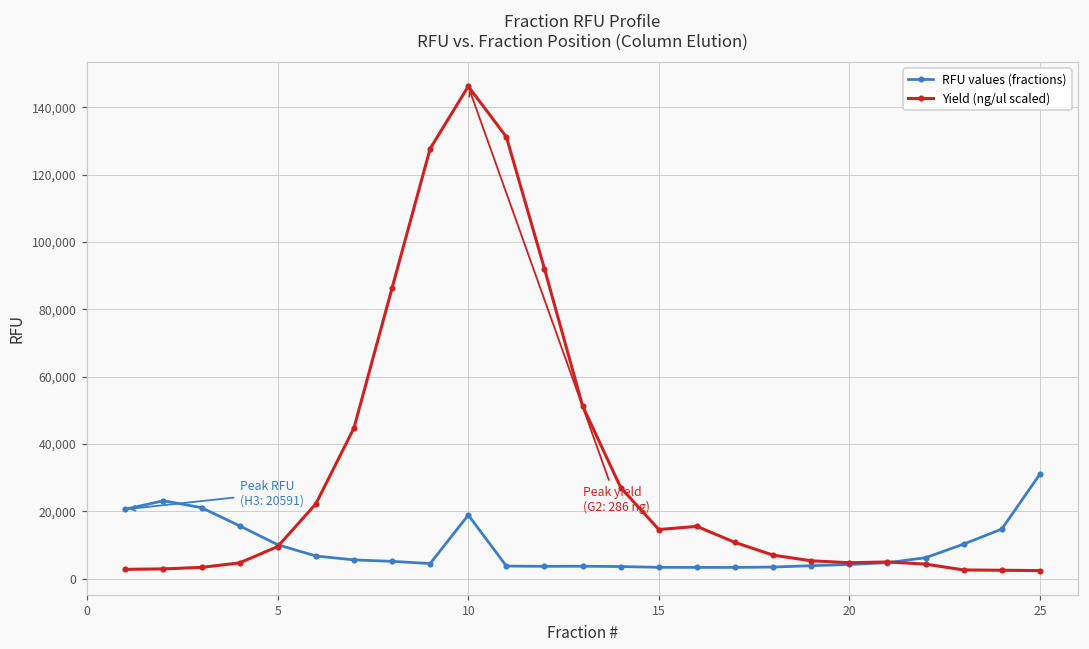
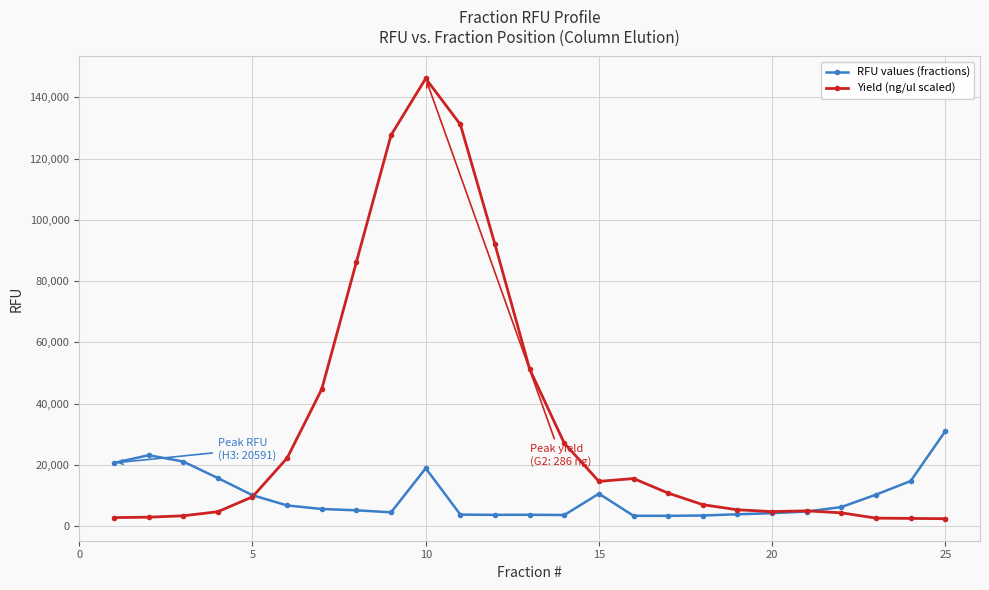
  {
    "RFU values (fractions)": {
      "10": "19,000",
-     "15": "3,000",
+     "15": "11,000",
      "25": "31,000"
    },
    "Yield (ng/ul scaled)": {
      "10": "146,000",
      "15": "15,000",
      "25": "2,000"
    }
  }
